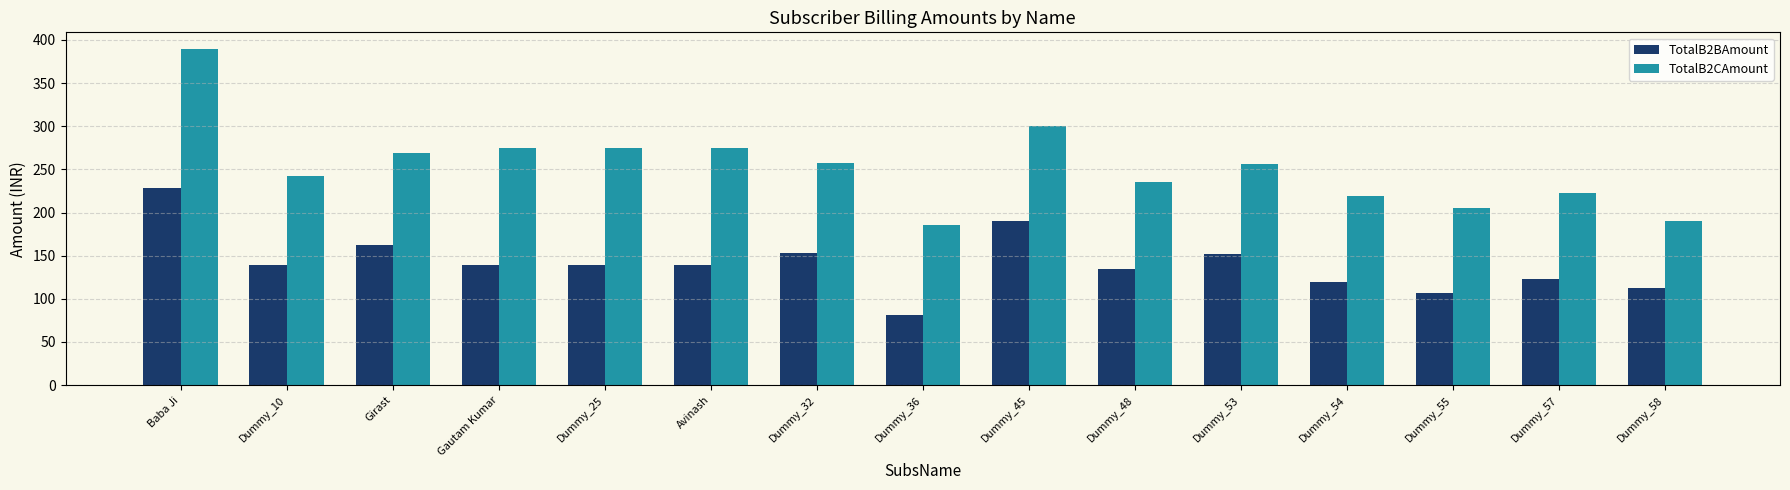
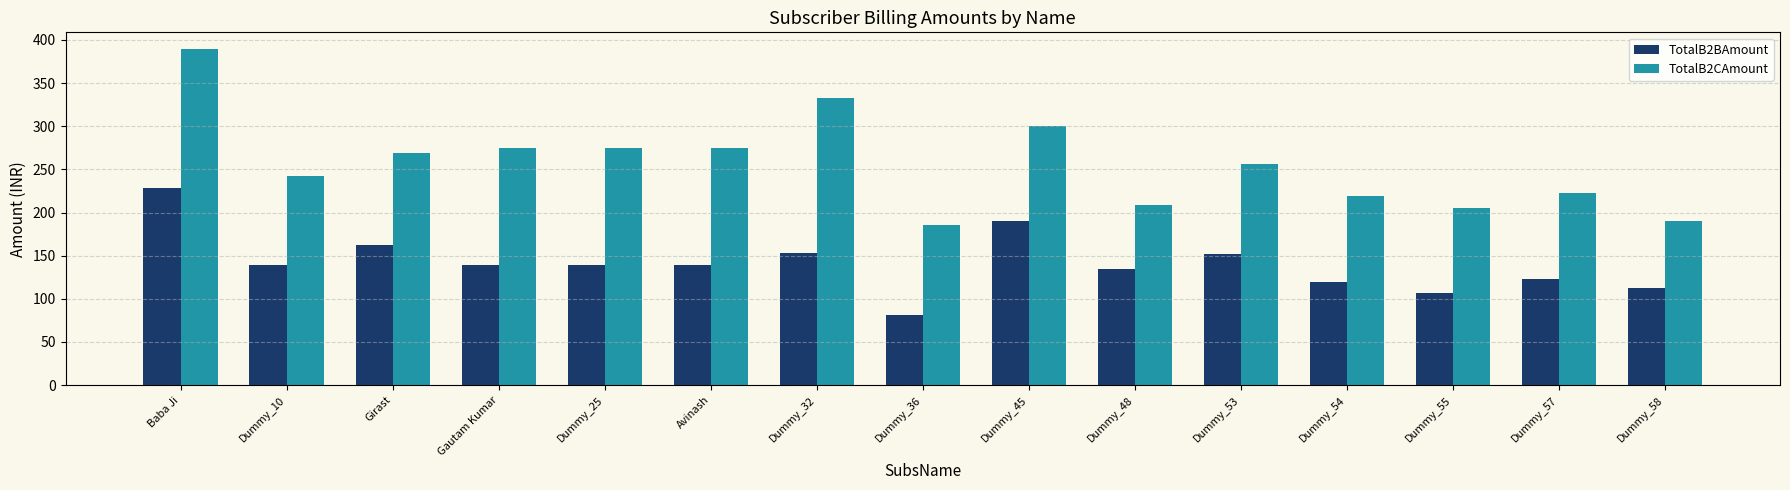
  {
    "TotalB2BAmount": {
      "Baba Ji": 230,
      "Dummy_10": 140,
      "Girast": 160,
      "Gautam Kumar": 140,
      "Dummy_25": 140,
      "Avinash": 140,
      "Dummy_32": 150,
      "Dummy_36": 80,
      "Dummy_45": 190,
      "Dummy_48": 130,
      "Dummy_53": 150,
      "Dummy_54": 120,
      "Dummy_55": 110,
      "Dummy_57": 120,
      "Dummy_58": 110
    },
    "TotalB2CAmount": {
      "Baba Ji": 390,
      "Dummy_10": 240,
      "Girast": 270,
      "Gautam Kumar": 270,
      "Dummy_25": 270,
      "Avinash": 270,
-     "Dummy_32": 260,
+     "Dummy_32": 330,
      "Dummy_36": 190,
      "Dummy_45": 300,
-     "Dummy_48": 240,
+     "Dummy_48": 210,
      "Dummy_53": 260,
      "Dummy_54": 220,
      "Dummy_55": 210,
      "Dummy_57": 220,
      "Dummy_58": 190
    }
  }
